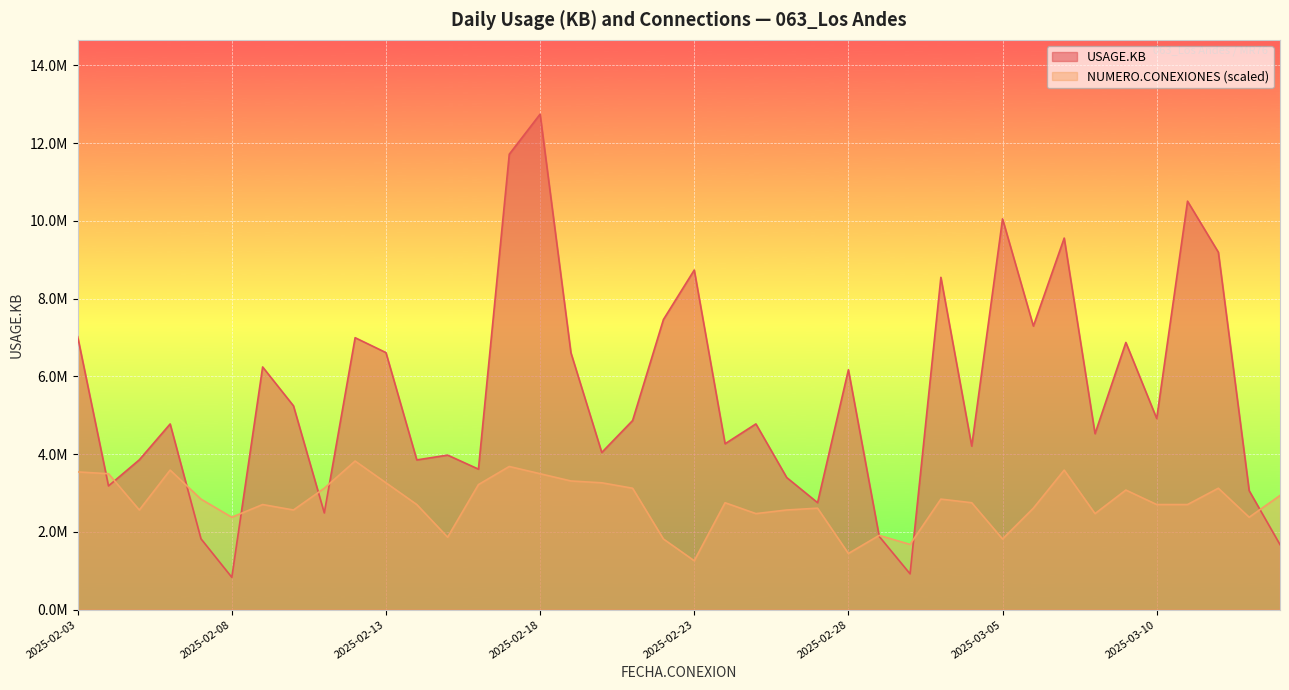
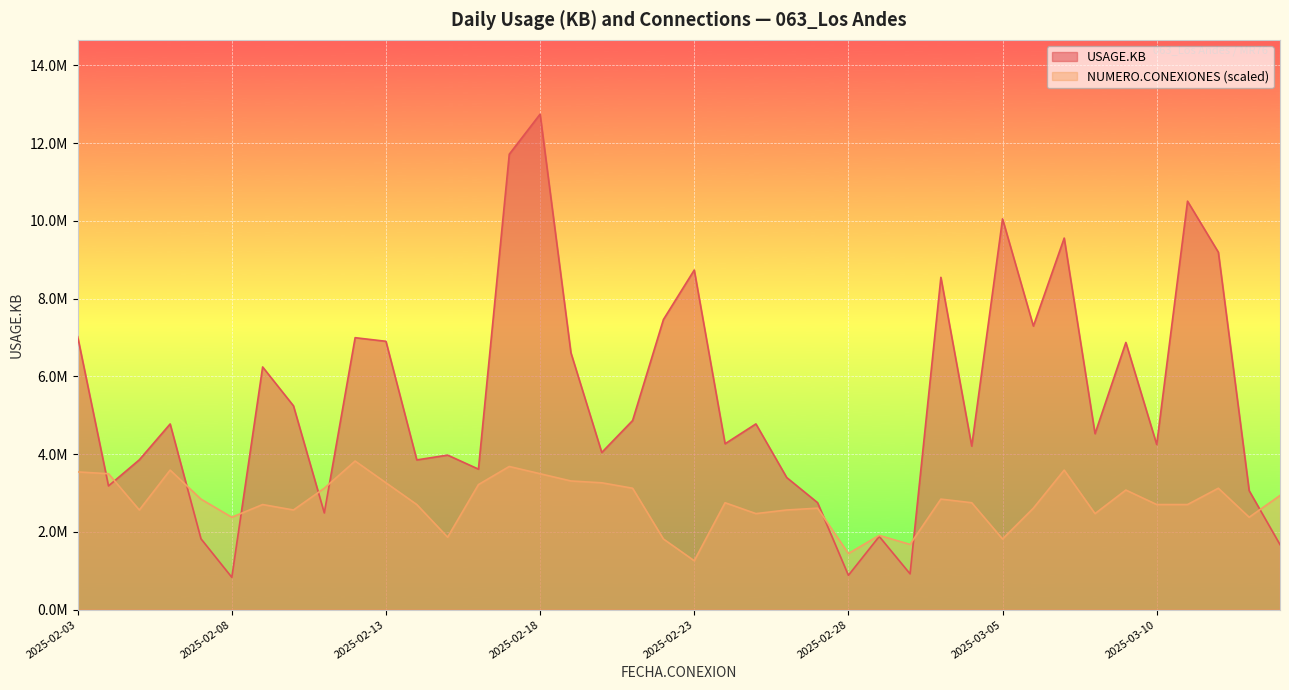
  {
    "USAGE.KB": {
      "2025-02-03": 7000000,
      "2025-02-08": 800000,
-     "2025-02-13": 6600000,
+     "2025-02-13": 6900000,
      "2025-02-18": 12700000,
      "2025-02-23": 8700000,
-     "2025-02-28": 6200000,
+     "2025-02-28": 900000,
      "2025-03-05": 10100000,
-     "2025-03-10": 4900000
+     "2025-03-10": 4300000
    },
    "NUMERO.CONEXIONES (scaled)": {
      "2025-02-03": 3500000,
      "2025-02-08": 2400000,
      "2025-02-13": 3300000,
      "2025-02-18": 3500000,
      "2025-02-23": 1300000,
      "2025-02-28": 1400000,
      "2025-03-05": 1800000,
      "2025-03-10": 2700000
    }
  }
